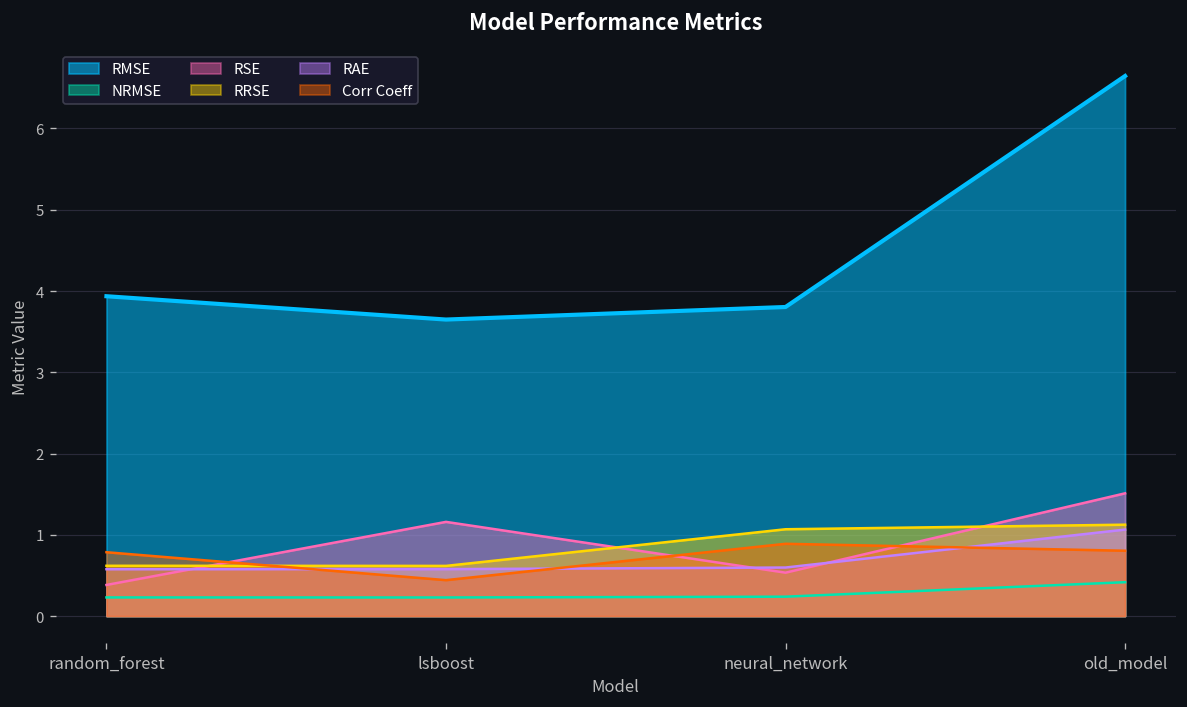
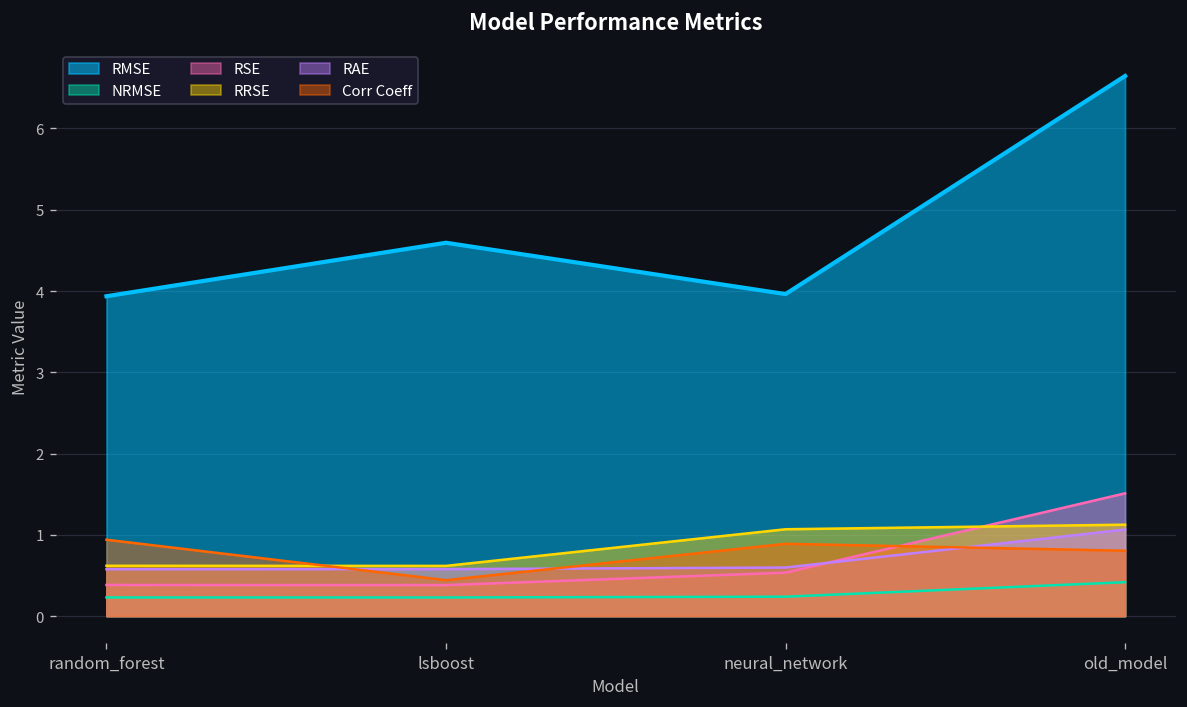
  {
    "RMSE": {
      "random_forest": 3.9,
-     "lsboost": 3.6,
-     "neural_network": 3.8,
+     "lsboost": 4.6,
+     "neural_network": 4.0,
      "old_model": 6.6
    },
    "NRMSE": {
      "random_forest": 0.2,
      "lsboost": 0.2,
      "neural_network": 0.2,
      "old_model": 0.4
    },
    "RSE": {
      "random_forest": 0.4,
-     "lsboost": 1.2,
+     "lsboost": 0.4,
      "neural_network": 0.5,
      "old_model": 1.5
    },
    "RRSE": {
      "random_forest": 0.6,
      "lsboost": 0.6,
      "neural_network": 1.1,
      "old_model": 1.1
    },
    "RAE": {
      "random_forest": 0.6,
      "lsboost": 0.6,
      "neural_network": 0.6,
      "old_model": 1.1
    },
    "Corr Coeff": {
-     "random_forest": 0.8,
+     "random_forest": 0.9,
      "lsboost": 0.4,
      "neural_network": 0.9,
      "old_model": 0.8
    }
  }
